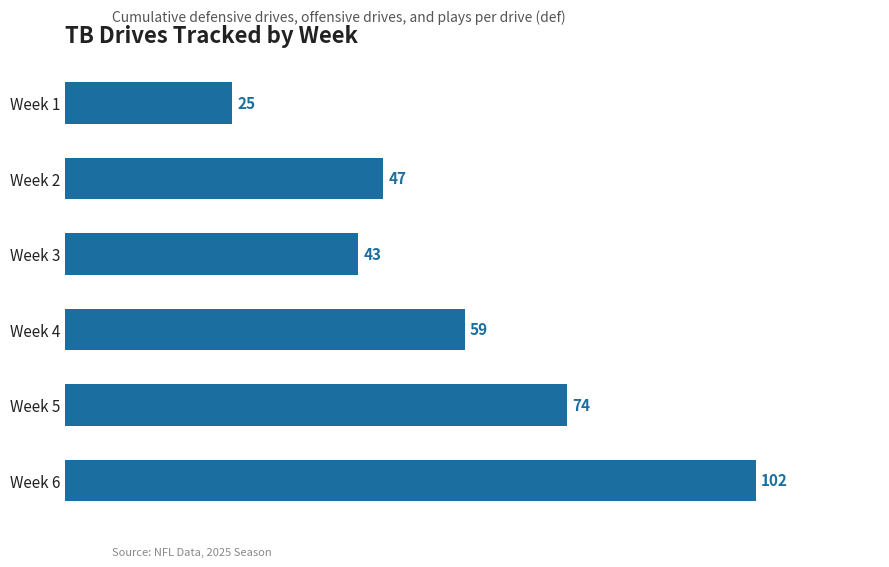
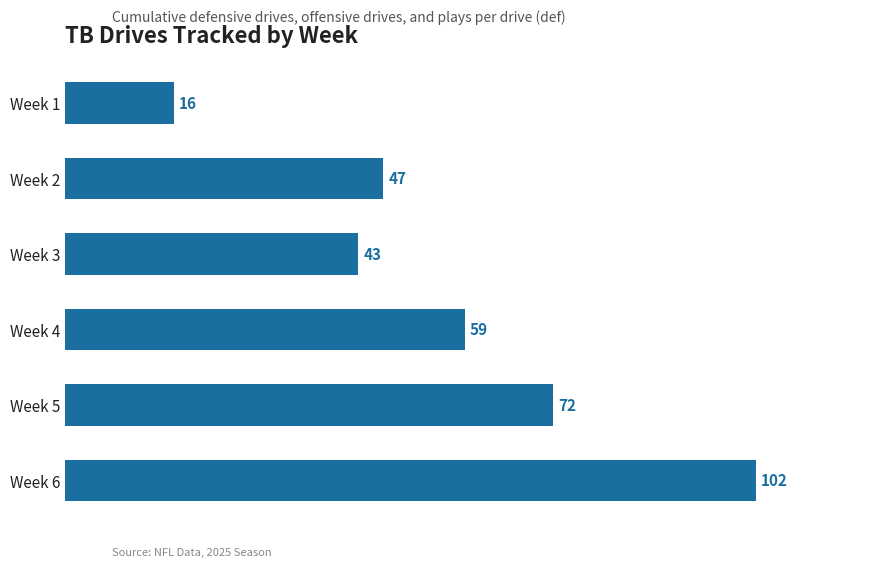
  {
-   "Week 1": 25,
+   "Week 1": 16,
    "Week 2": 47,
    "Week 3": 43,
    "Week 4": 59,
-   "Week 5": 74,
+   "Week 5": 72,
    "Week 6": 102
  }
